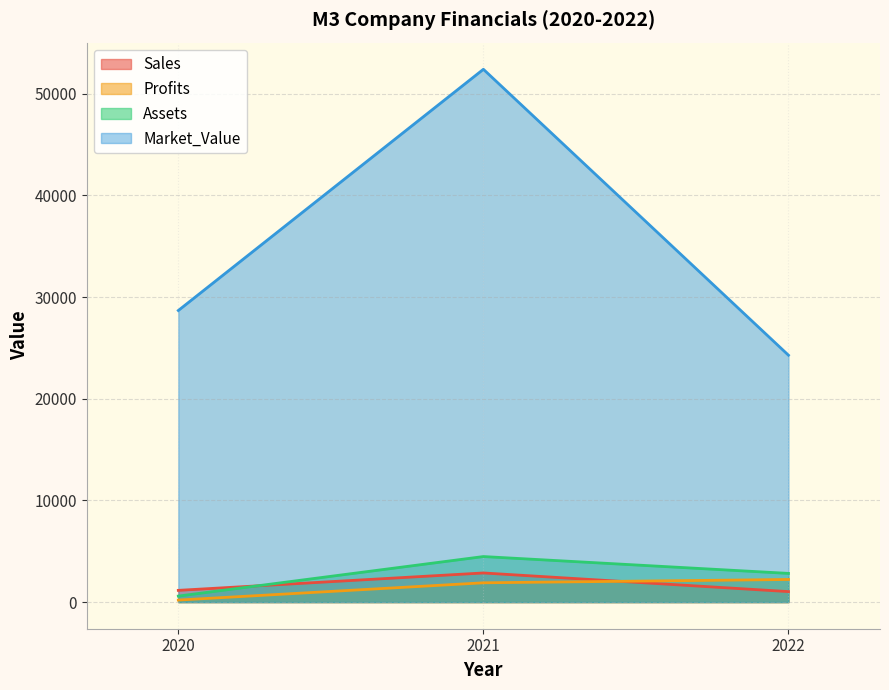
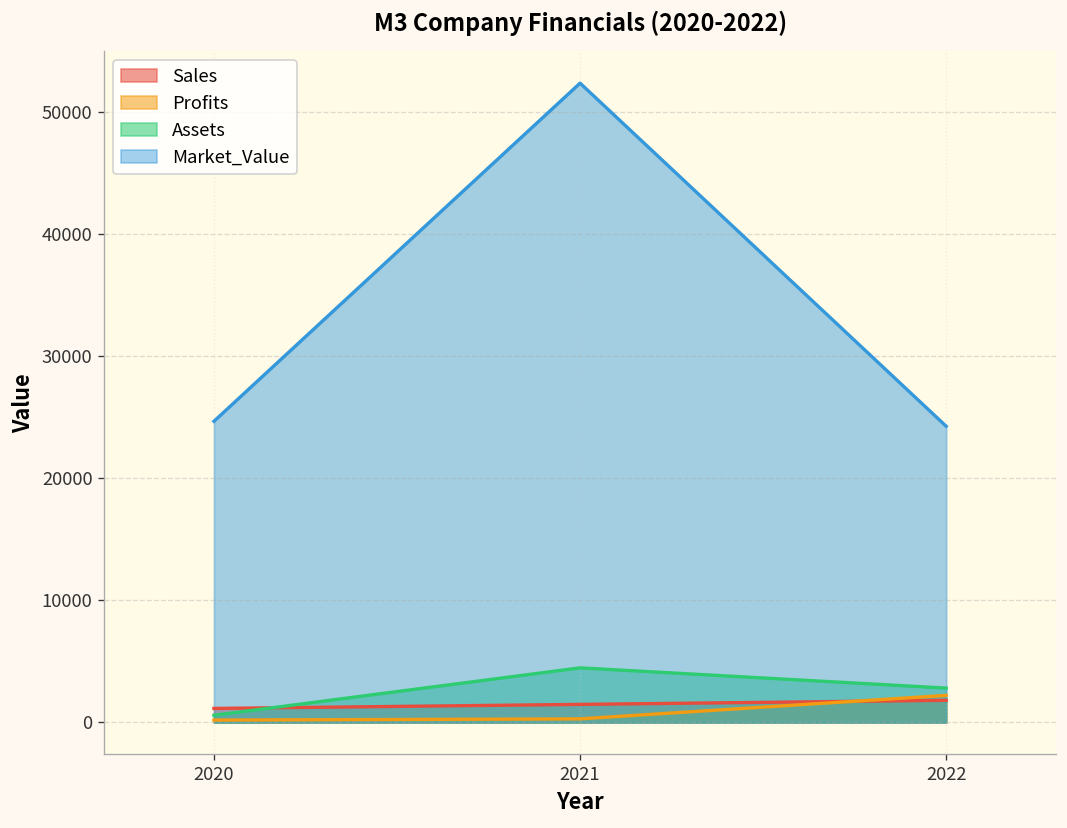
  {
    "Sales": {
      "2020": 1200,
-     "2021": 2900,
-     "2022": 1000
+     "2021": 1500,
+     "2022": 1800
    },
    "Profits": {
      "2020": 200,
-     "2021": 1900,
+     "2021": 300,
      "2022": 2200
    },
    "Assets": {
      "2020": 600,
      "2021": 4500,
      "2022": 2800
    },
    "Market_Value": {
-     "2020": 28700,
+     "2020": 24700,
      "2021": 52400,
      "2022": 24300
    }
  }
